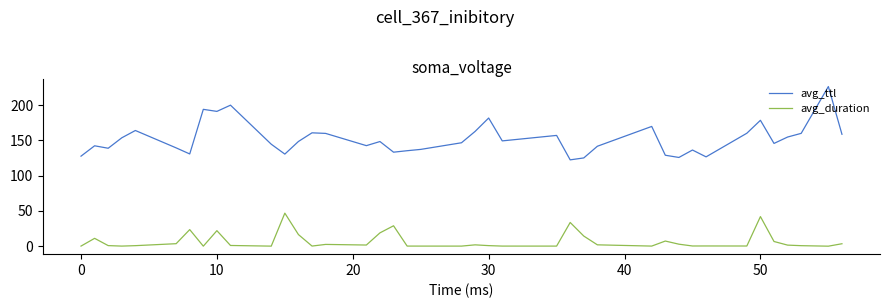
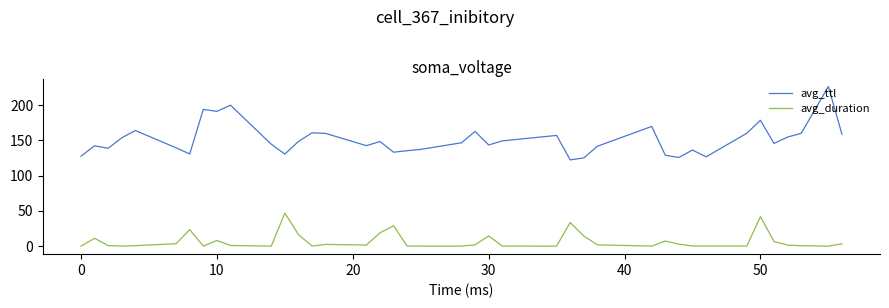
  {
    "avg_ttl": {
      "0": 130,
      "10": 190,
-     "30": 180,
+     "30": 140,
      "50": 180
    },
    "avg_duration": {
      "0": 0,
-     "10": 20,
-     "30": 0,
+     "10": 10,
+     "30": 10,
      "50": 40
    }
  }
